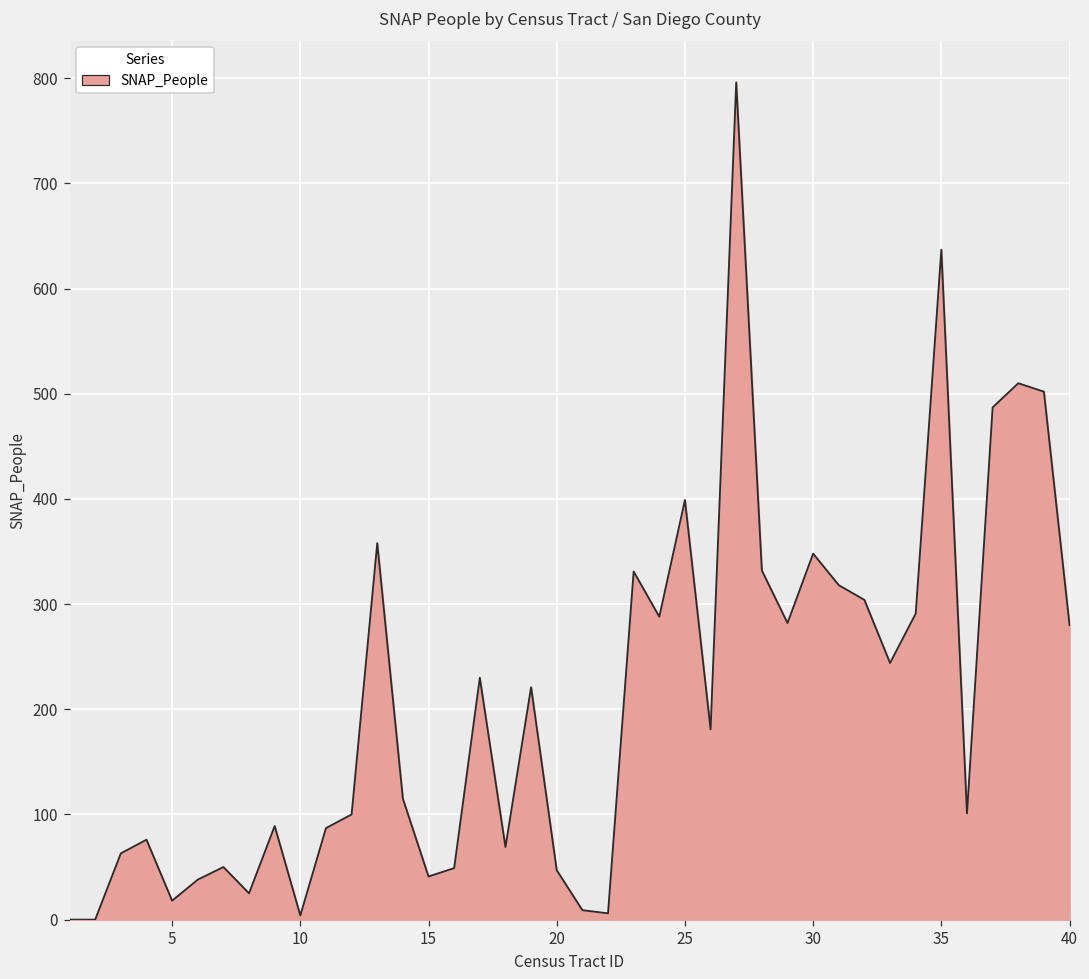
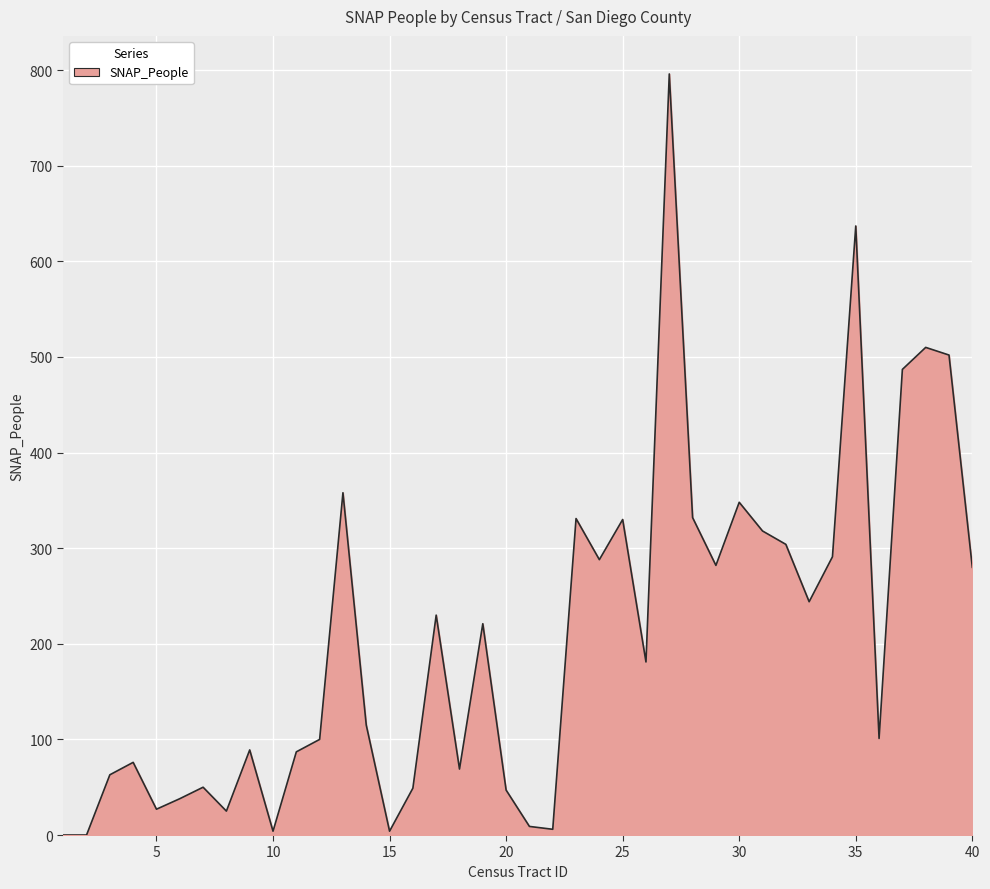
  {
-   "5": 20,
+   "5": 30,
    "10": 0,
-   "15": 40,
+   "15": 0,
    "20": 50,
-   "25": 400,
+   "25": 330,
    "30": 350,
    "35": 640,
    "40": 280
  }
